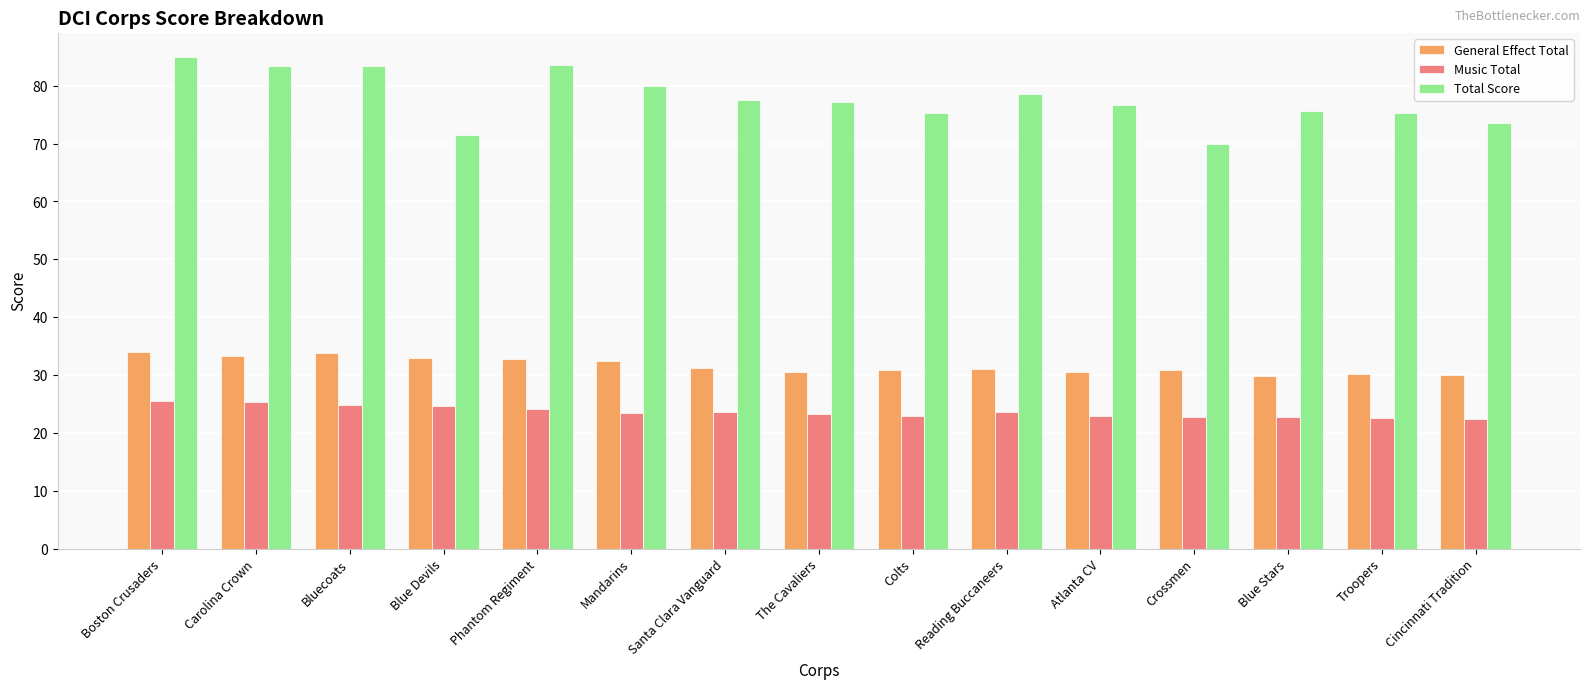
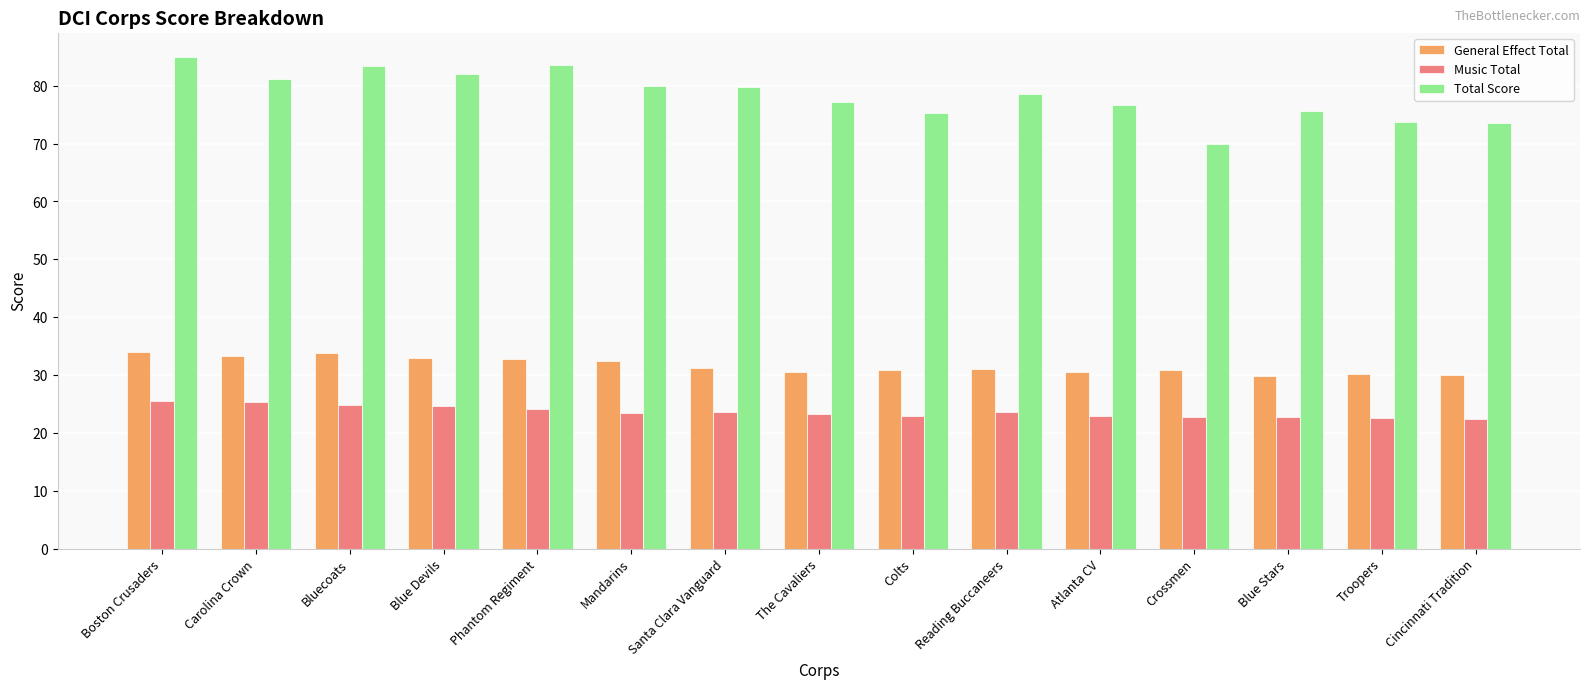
  {
    "Total Score": {
      "Boston Crusaders": 85,
-     "Carolina Crown": 83,
+     "Carolina Crown": 81,
      "Bluecoats": 83,
-     "Blue Devils": 71,
+     "Blue Devils": 82,
      "Phantom Regiment": 84,
      "Mandarins": 80,
-     "Santa Clara Vanguard": 78,
+     "Santa Clara Vanguard": 80,
      "The Cavaliers": 77,
      "Colts": 75,
      "Reading Buccaneers": 79,
      "Atlanta CV": 77,
      "Crossmen": 70,
      "Blue Stars": 76,
-     "Troopers": 75,
+     "Troopers": 74,
      "Cincinnati Tradition": 73
    }
  }
